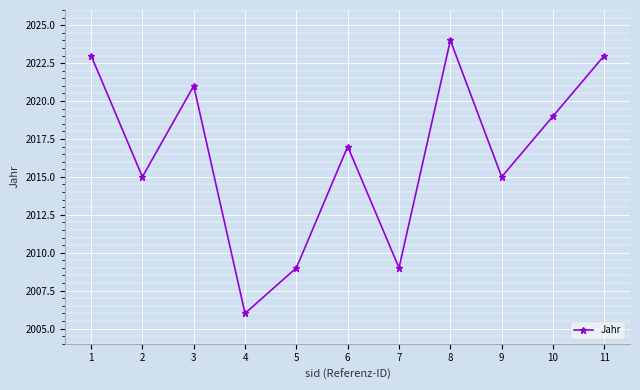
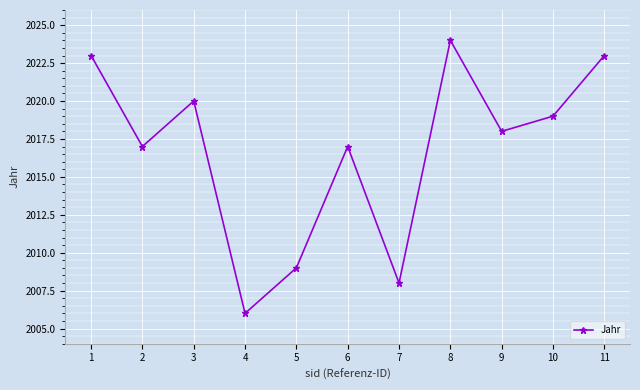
  {
    "1": 2023,
-   "2": 2015,
-   "3": 2021,
+   "2": 2017,
+   "3": 2020,
    "4": 2006,
    "5": 2009,
    "6": 2017,
-   "7": 2009,
+   "7": 2008,
    "8": 2024,
-   "9": 2015,
+   "9": 2018,
    "10": 2019,
    "11": 2023
  }
